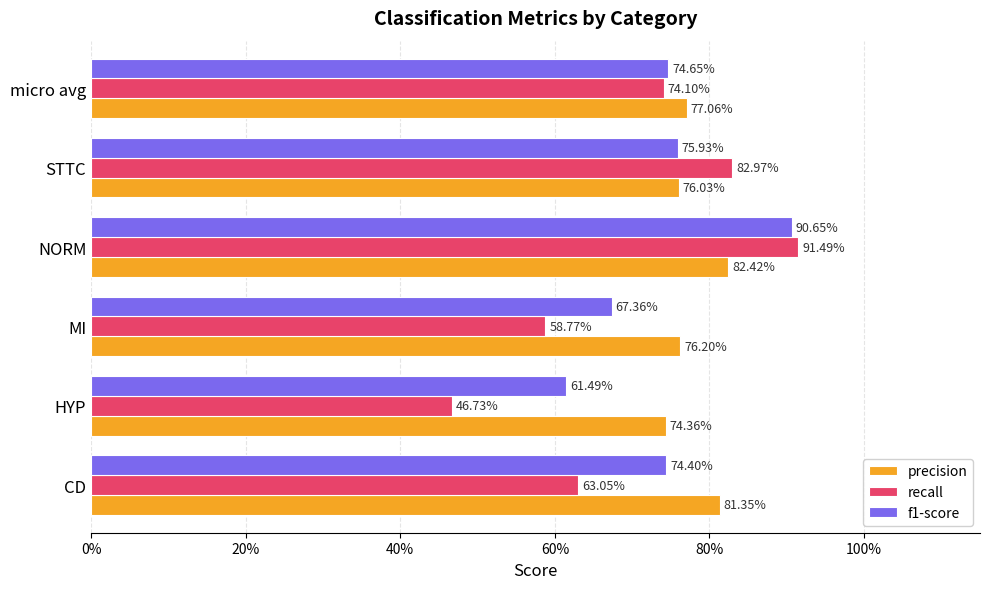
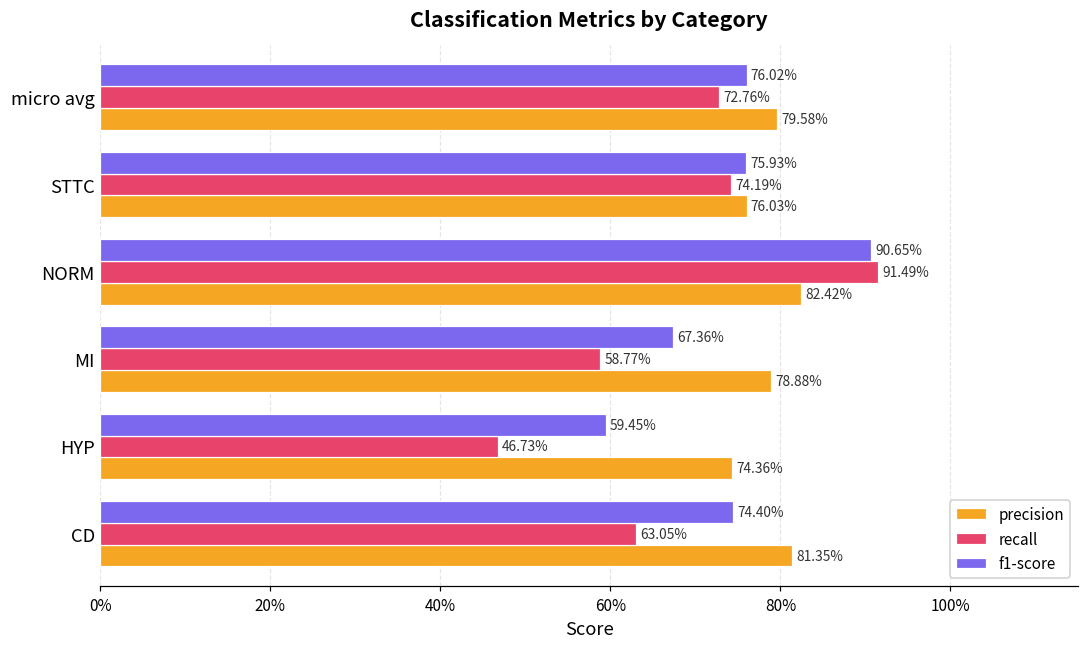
  {
    "precision": {
-     "micro avg": "77.06%",
+     "micro avg": "79.58%",
      "STTC": "76.03%",
      "NORM": "82.42%",
-     "MI": "76.20%",
+     "MI": "78.88%",
      "HYP": "74.36%",
      "CD": "81.35%"
    },
    "recall": {
-     "micro avg": "74.10%",
-     "STTC": "82.97%",
+     "micro avg": "72.76%",
+     "STTC": "74.19%",
      "NORM": "91.49%",
      "MI": "58.77%",
      "HYP": "46.73%",
      "CD": "63.05%"
    },
    "f1-score": {
-     "micro avg": "74.65%",
+     "micro avg": "76.02%",
      "STTC": "75.93%",
      "NORM": "90.65%",
      "MI": "67.36%",
-     "HYP": "61.49%",
+     "HYP": "59.45%",
      "CD": "74.40%"
    }
  }
